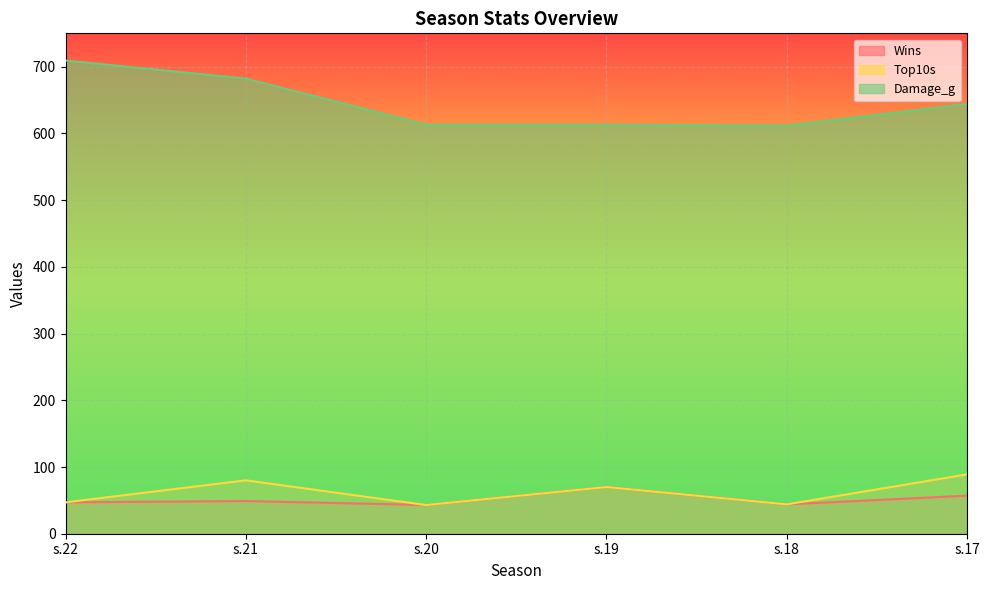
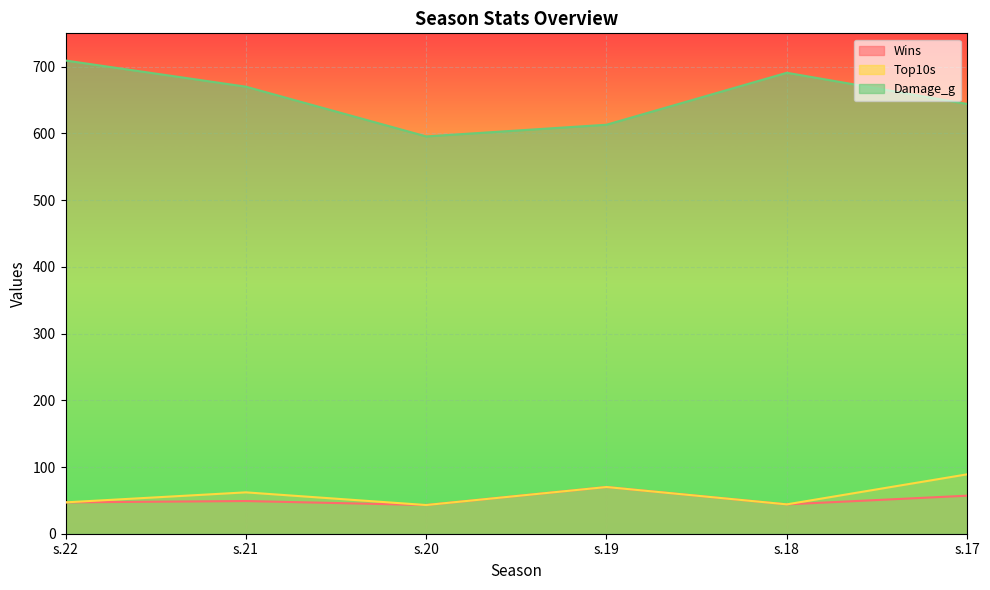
  {
    "Wins": {
      "s.21": 50,
      "s.17": 60
    },
    "Top10s": {
-     "s.21": 80,
+     "s.21": 60,
      "s.17": 90
    },
    "Damage_g": {
      "s.22": 710,
-     "s.21": 680,
-     "s.20": 610,
+     "s.21": 670,
+     "s.20": 600,
      "s.19": 610,
-     "s.18": 610,
+     "s.18": 690,
      "s.17": 640
    }
  }
